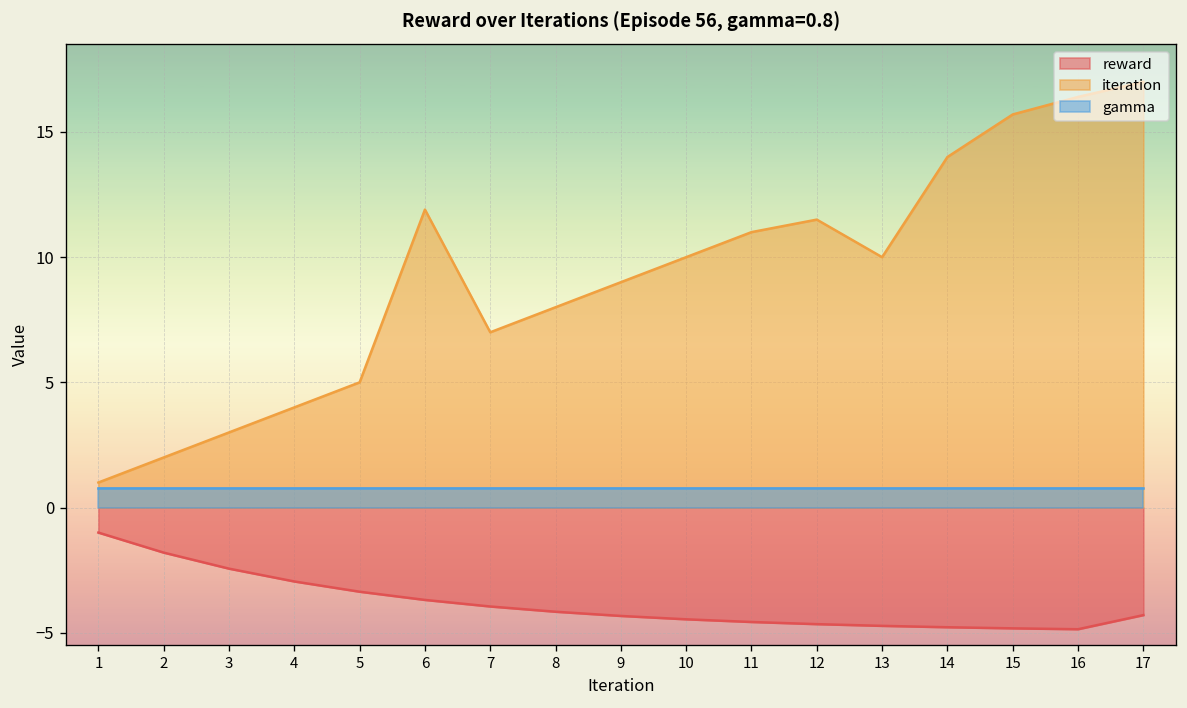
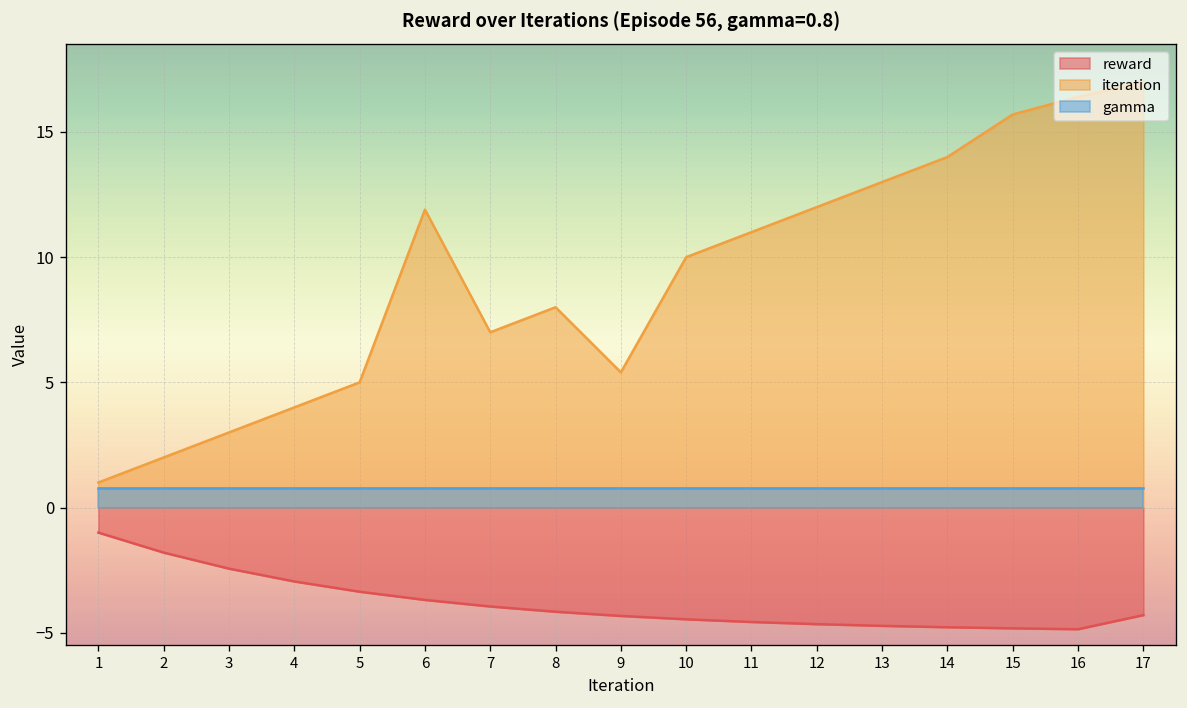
  {
    "iteration": {
      "1": 1.0,
      "2": 2.0,
      "3": 3.0,
      "4": 4.0,
      "5": 5.0,
      "6": 11.9,
      "7": 7.0,
      "8": 8.0,
-     "9": 9.0,
+     "9": 5.4,
      "10": 10.0,
      "11": 11.0,
-     "12": 11.5,
-     "13": 10,
+     "12": 12.0,
+     "13": 13,
      "14": 14.0,
      "15": 15.7
    },
    "gamma": {
      "1": 0.8,
      "2": 0.8,
      "3": 0.8,
      "4": 0.8,
      "5": 0.8,
      "6": 0.8,
      "7": 0.8,
      "8": 0.8,
      "9": 0.8,
      "10": 0.8,
      "11": 0.8,
      "12": 0.8,
      "13": 0.8,
      "14": 0.8,
      "15": 0.8,
      "16": 0.8,
      "17": 0.8
    }
  }
